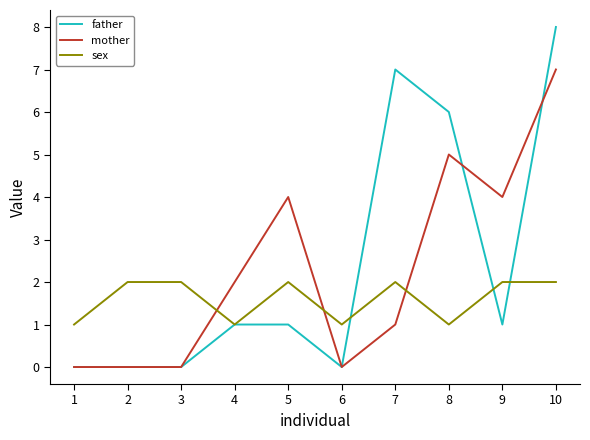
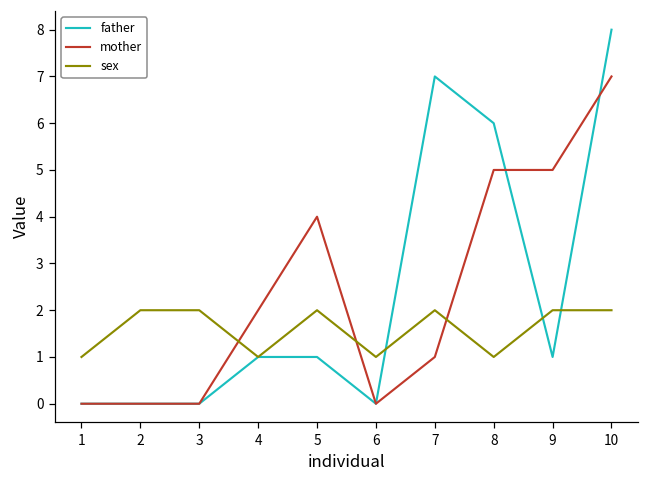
  {
    "father": {
      "5": 1,
      "7": 7,
      "8": 6,
      "9": 1,
      "10": 8
    },
    "mother": {
      "4": 2,
      "5": 4,
      "7": 1,
      "8": 5,
-     "9": 4,
+     "9": 5,
      "10": 7
    },
    "sex": {
      "1": 1,
      "2": 2,
      "3": 2,
      "5": 2,
      "6": 1,
      "7": 2,
      "8": 1,
      "9": 2,
      "10": 2
    }
  }
